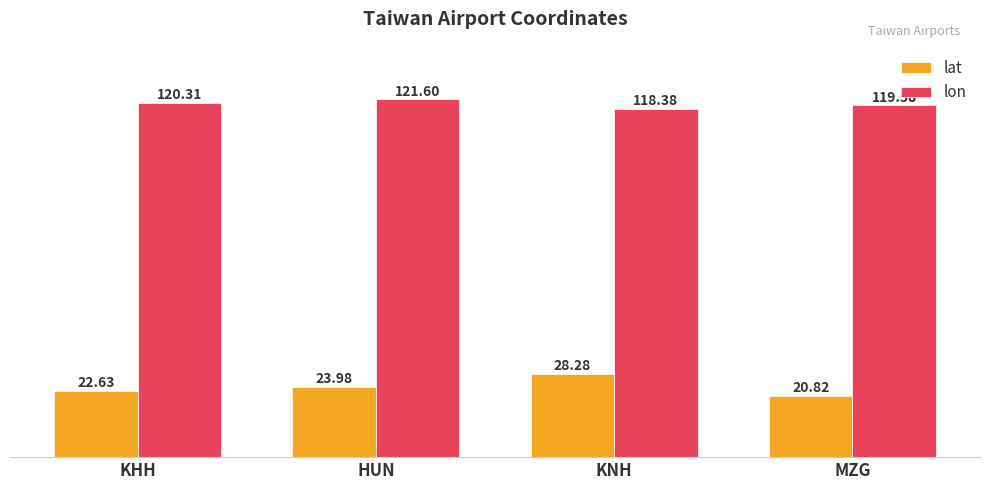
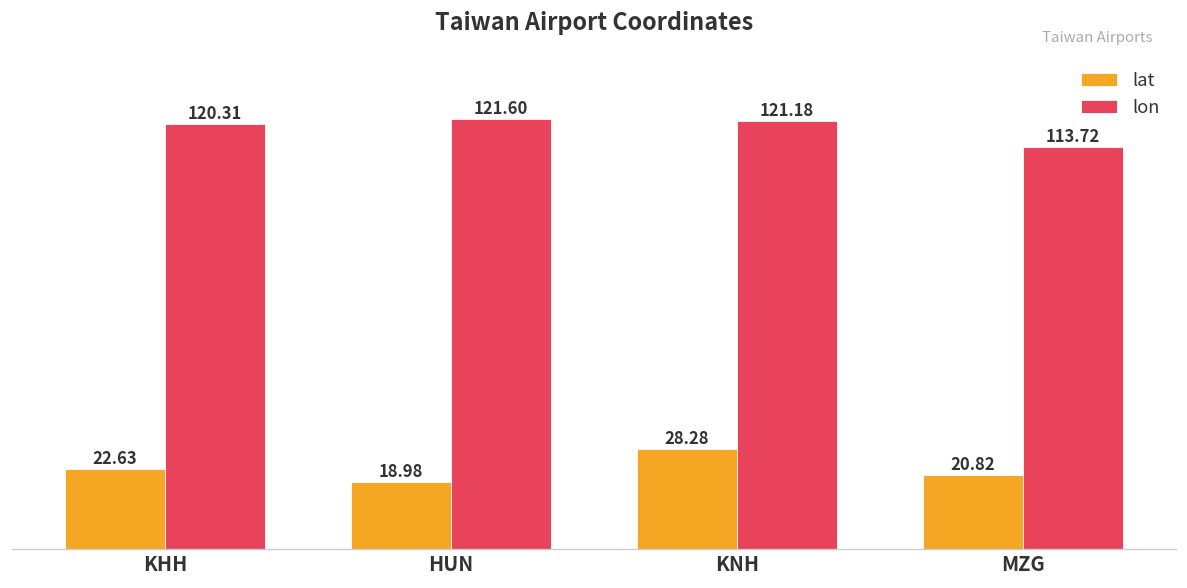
  {
    "lat": {
      "KHH": 22.63,
-     "HUN": 23.98,
+     "HUN": 18.98,
      "KNH": 28.28,
      "MZG": 20.82
    },
    "lon": {
      "KHH": 120.31,
      "HUN": 121.60,
-     "KNH": 118.38,
-     "MZG": 119.58
+     "KNH": 121.18,
+     "MZG": 113.72
    }
  }
